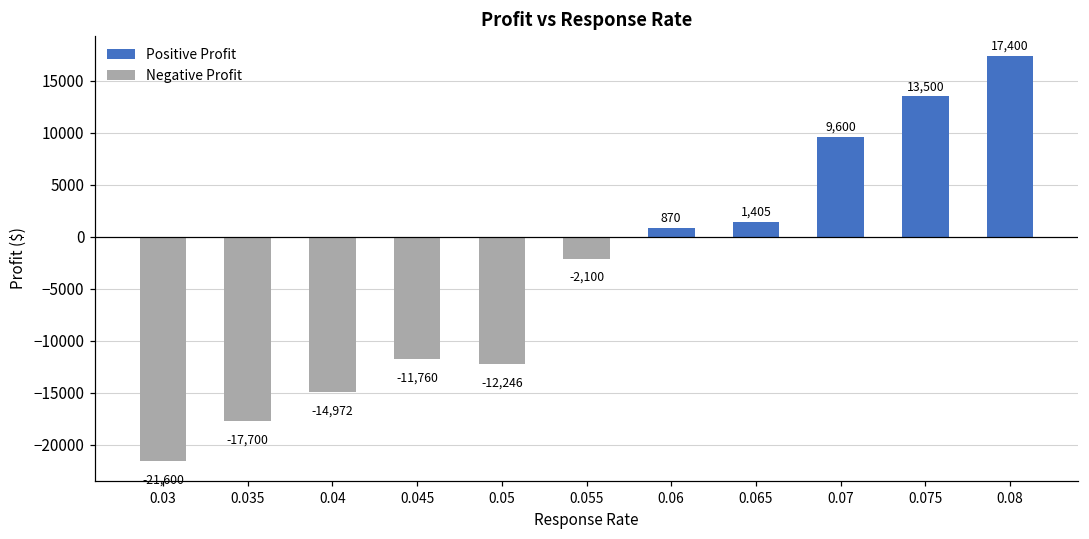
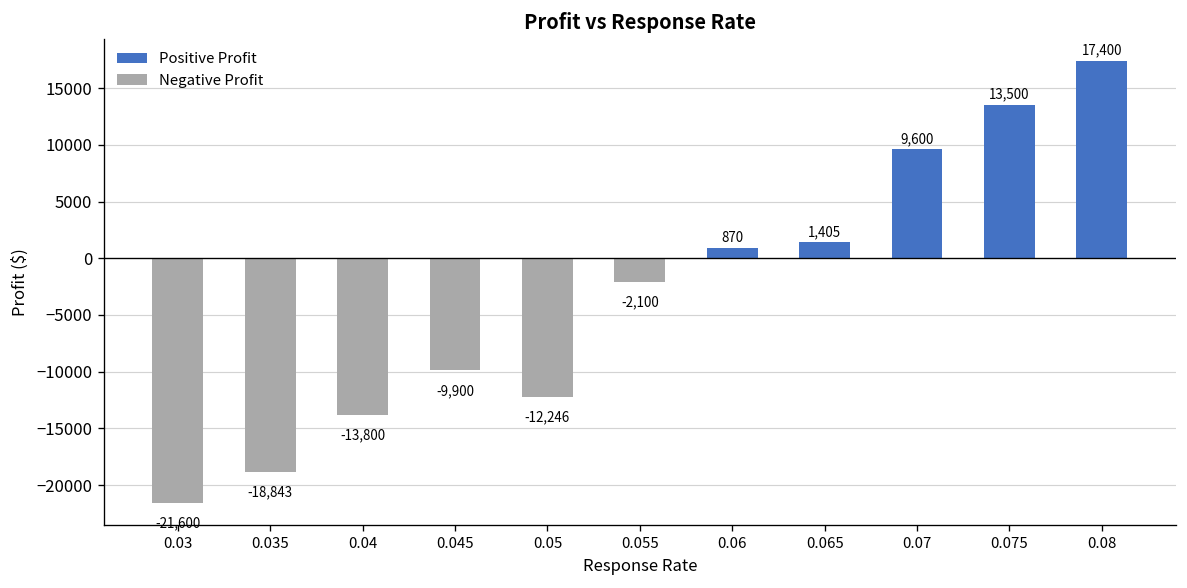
  {
    "0.03": "-21,600",
-   "0.035": "-17,700",
-   "0.04": "-14,972",
-   "0.045": "-11,760",
+   "0.035": "-18,843",
+   "0.04": "-13,800",
+   "0.045": "-9,900",
    "0.05": "-12,246",
    "0.055": "-2,100",
    "0.06": "870",
    "0.065": "1,405",
    "0.07": "9,600",
    "0.075": "13,500",
    "0.08": "17,400"
  }
